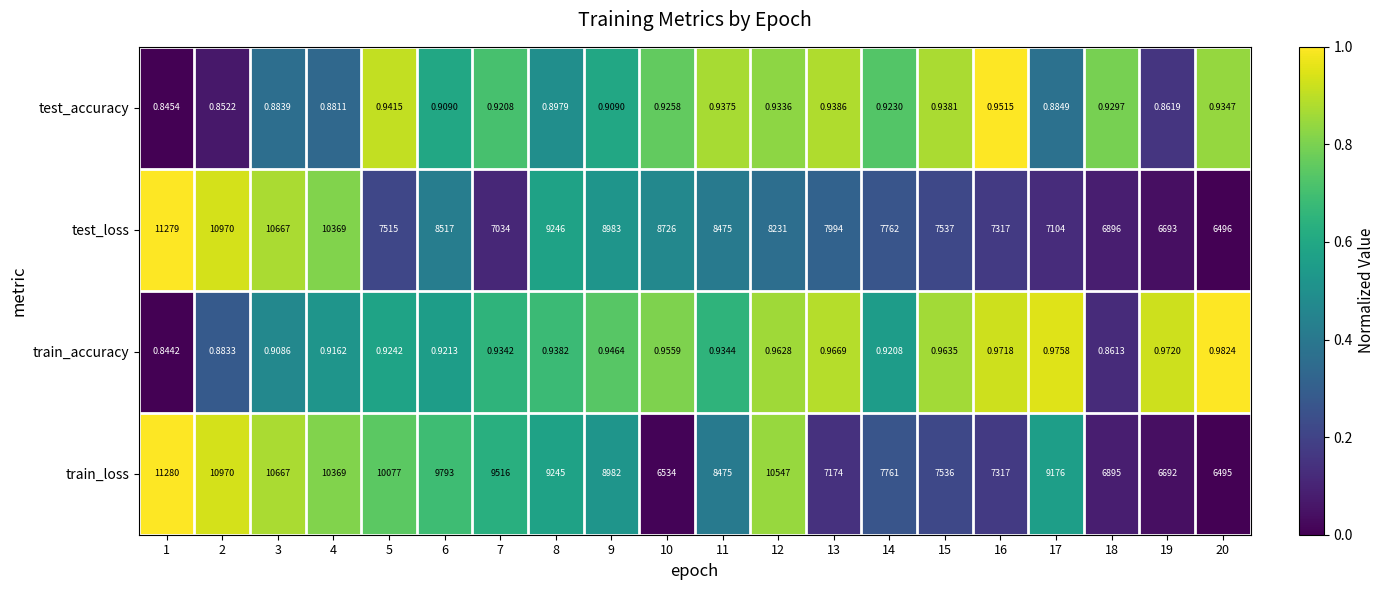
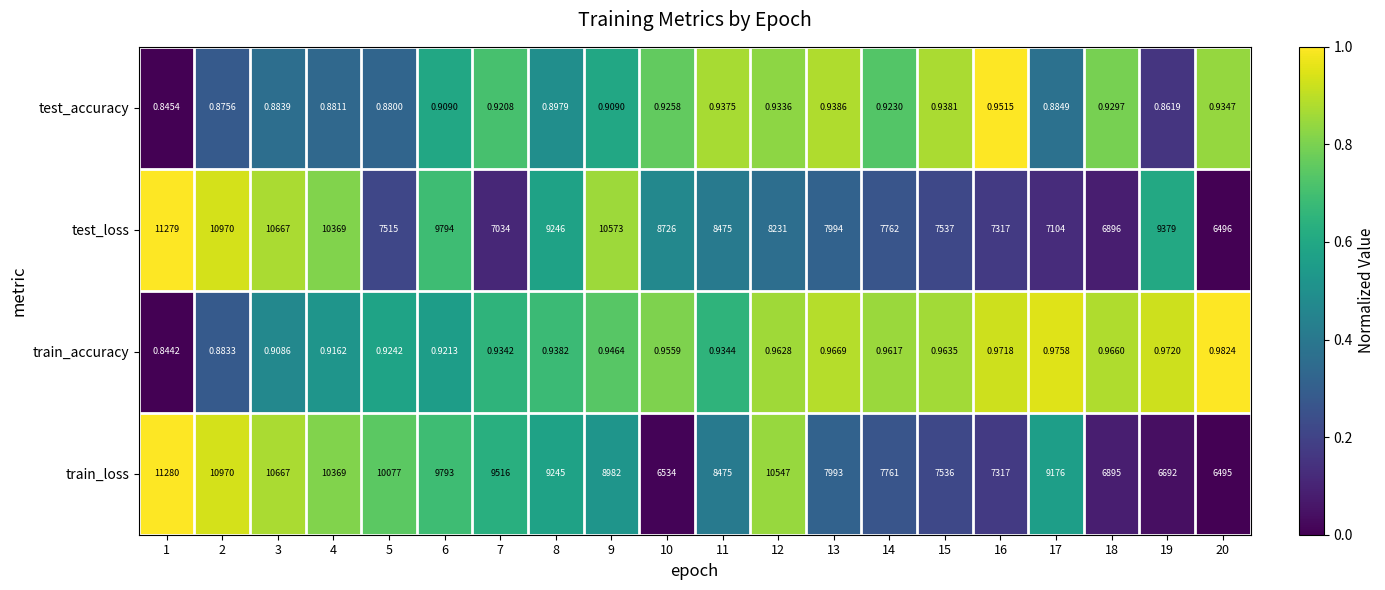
  {
    "test_accuracy": {
      "1": 0.8454,
-     "2": 0.8522,
+     "2": 0.8756,
      "3": 0.8839,
      "4": 0.8811,
-     "5": 0.9415,
+     "5": 0.8800,
      "6": 0.9090,
      "7": 0.9208,
      "8": 0.8979,
      "9": 0.9090,
      "10": 0.9258,
      "11": 0.9375,
      "12": 0.9336,
      "13": 0.9386,
      "14": 0.9230,
      "15": 0.9381,
      "16": 0.9515,
      "17": 0.8849,
      "18": 0.9297,
      "19": 0.8619,
      "20": 0.9347
    },
    "test_loss": {
      "1": 11279,
      "2": 10970,
      "3": 10667,
      "4": 10369,
      "5": 7515,
-     "6": 8517,
+     "6": 9794,
      "7": 7034,
      "8": 9246,
-     "9": 8983,
+     "9": 10573,
      "10": 8726,
      "11": 8475,
      "12": 8231,
      "13": 7994,
      "14": 7762,
      "15": 7537,
      "16": 7317,
      "17": 7104,
      "18": 6896,
-     "19": 6693,
+     "19": 9379,
      "20": 6496
    },
    "train_accuracy": {
      "1": 0.8442,
      "2": 0.8833,
      "3": 0.9086,
      "4": 0.9162,
      "5": 0.9242,
      "6": 0.9213,
      "7": 0.9342,
      "8": 0.9382,
      "9": 0.9464,
      "10": 0.9559,
      "11": 0.9344,
      "12": 0.9628,
      "13": 0.9669,
-     "14": 0.9208,
+     "14": 0.9617,
      "15": 0.9635,
      "16": 0.9718,
      "17": 0.9758,
-     "18": 0.8613,
+     "18": 0.9660,
      "19": 0.9720,
      "20": 0.9824
    },
    "train_loss": {
      "1": 11280,
      "2": 10970,
      "3": 10667,
      "4": 10369,
      "5": 10077,
      "6": 9793,
      "7": 9516,
      "8": 9245,
      "9": 8982,
      "10": 6534,
      "11": 8475,
      "12": 10547,
-     "13": 7174,
+     "13": 7993,
      "14": 7761,
      "15": 7536,
      "16": 7317,
      "17": 9176,
      "18": 6895,
      "19": 6692,
      "20": 6495
    }
  }
